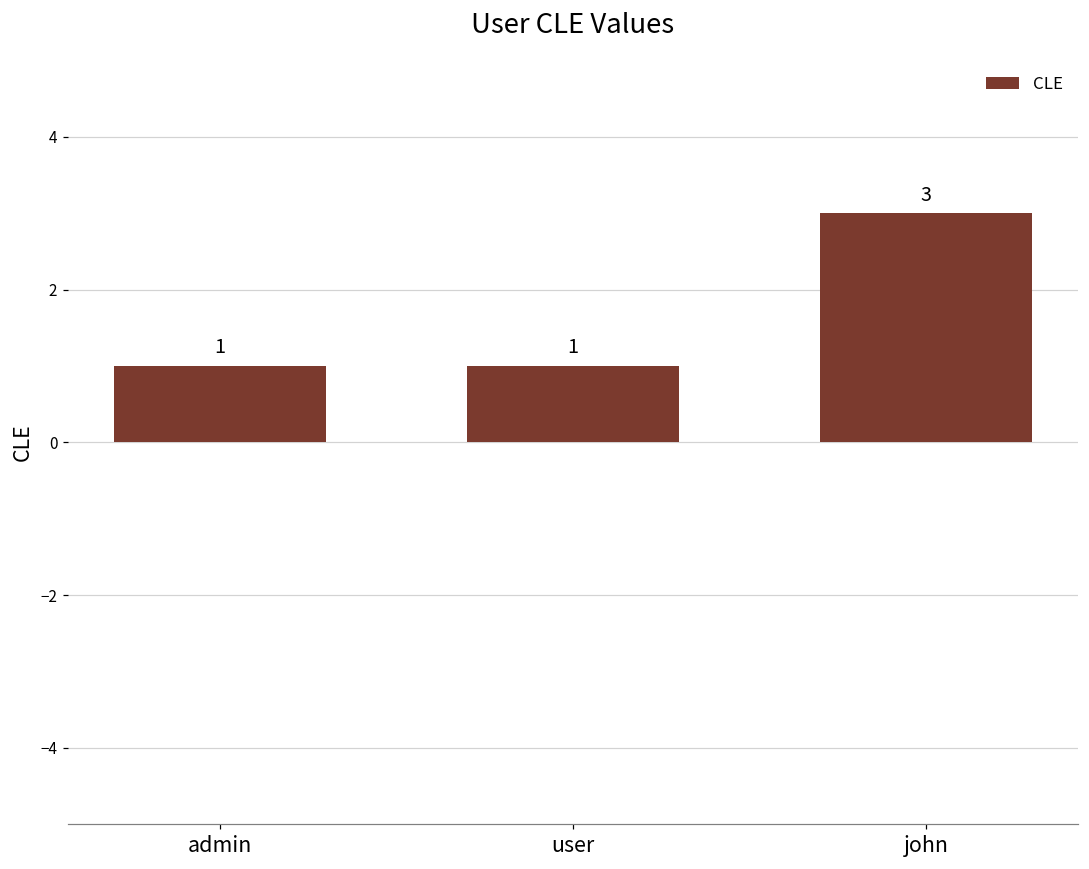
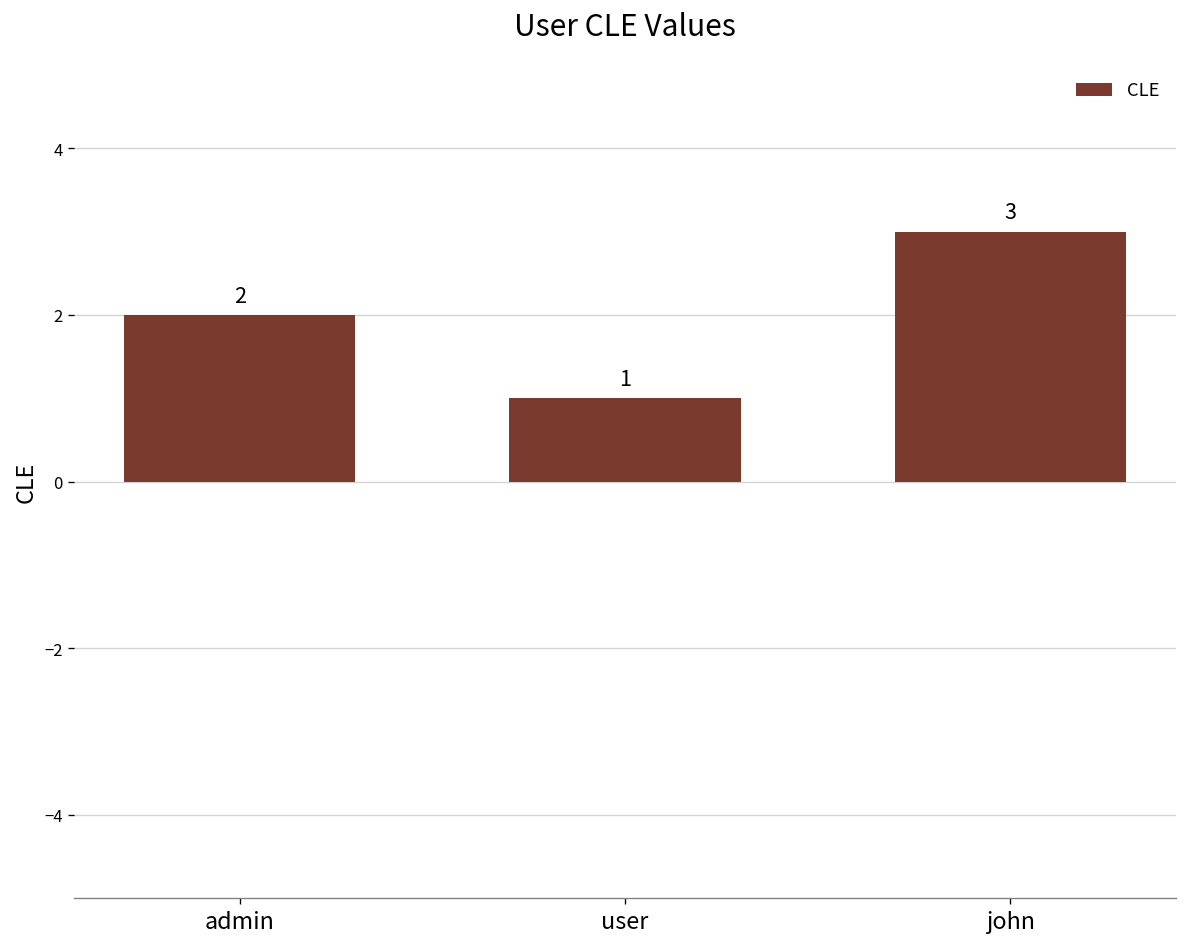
  {
-   "admin": 1,
+   "admin": 2,
    "user": 1,
    "john": 3
  }
